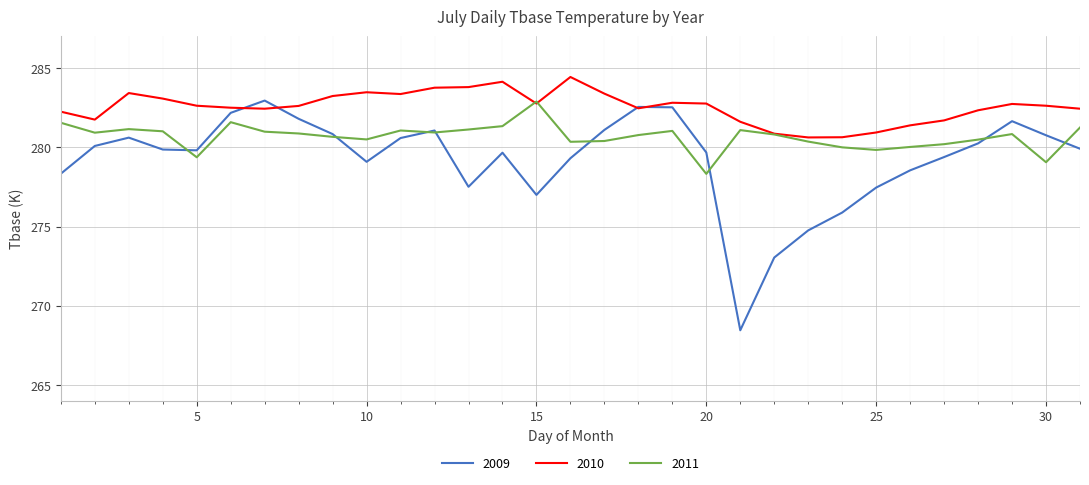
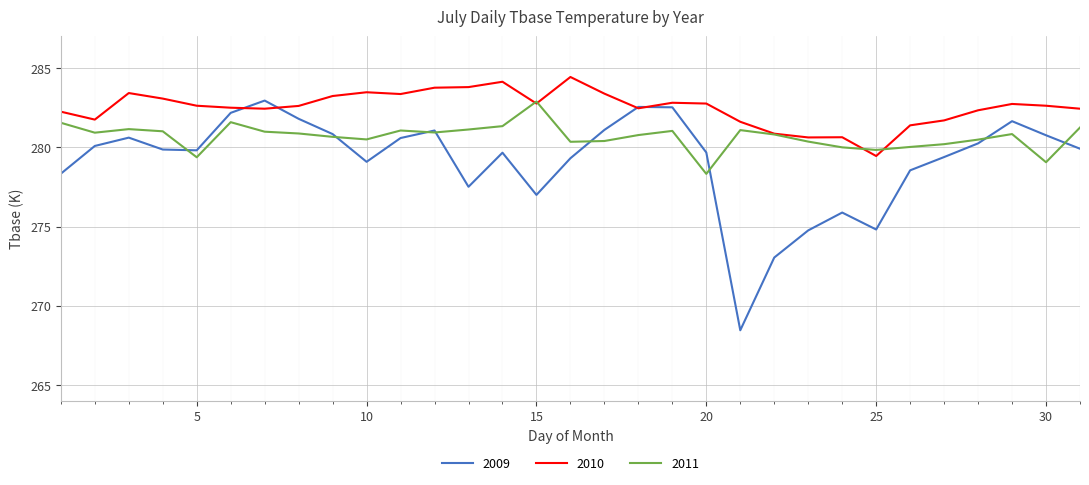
  {
    "2009": {
      "5": 279.8,
      "10": 279.1,
      "15": 277.0,
      "20": 279.7,
-     "25": 277.5,
+     "25": 274.8,
      "30": 280.8
    },
    "2010": {
      "5": 282.6,
      "10": 283.5,
      "20": 282.8,
-     "25": 280.9,
+     "25": 279.5,
      "30": 282.6
    },
    "2011": {
      "5": 279.4,
      "10": 280.5,
      "20": 278.3,
      "25": 279.8,
      "30": 279.1
    }
  }
